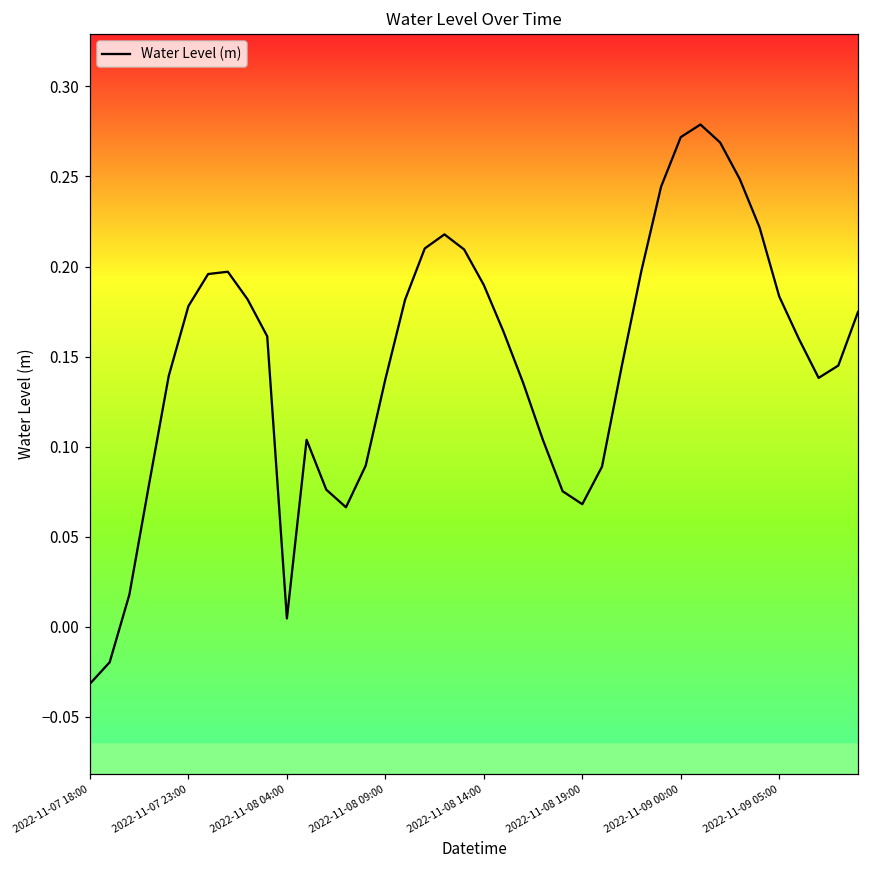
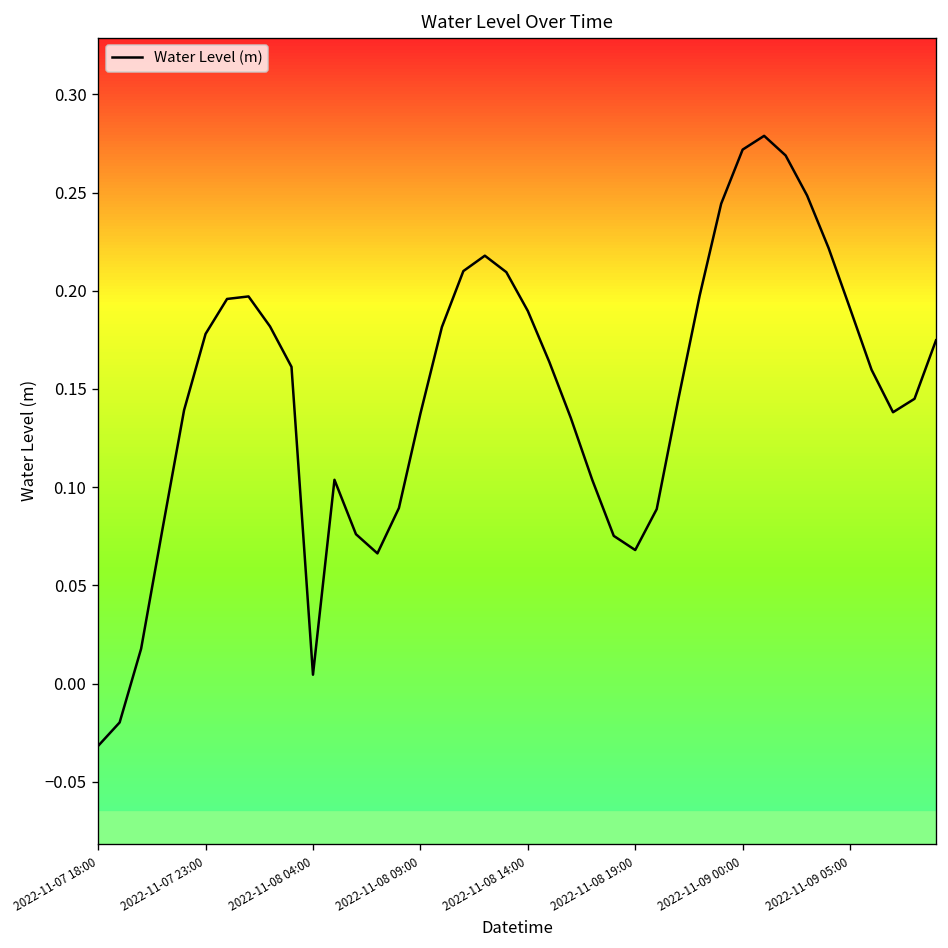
  {
    "2022-11-07 18:00": -0.032,
    "2022-11-07 23:00": 0.178,
    "2022-11-08 04:00": 0.005,
    "2022-11-08 09:00": 0.137,
    "2022-11-08 14:00": 0.190,
    "2022-11-08 19:00": 0.068,
    "2022-11-09 00:00": 0.272,
-   "2022-11-09 05:00": 0.183
+   "2022-11-09 05:00": 0.191
  }
